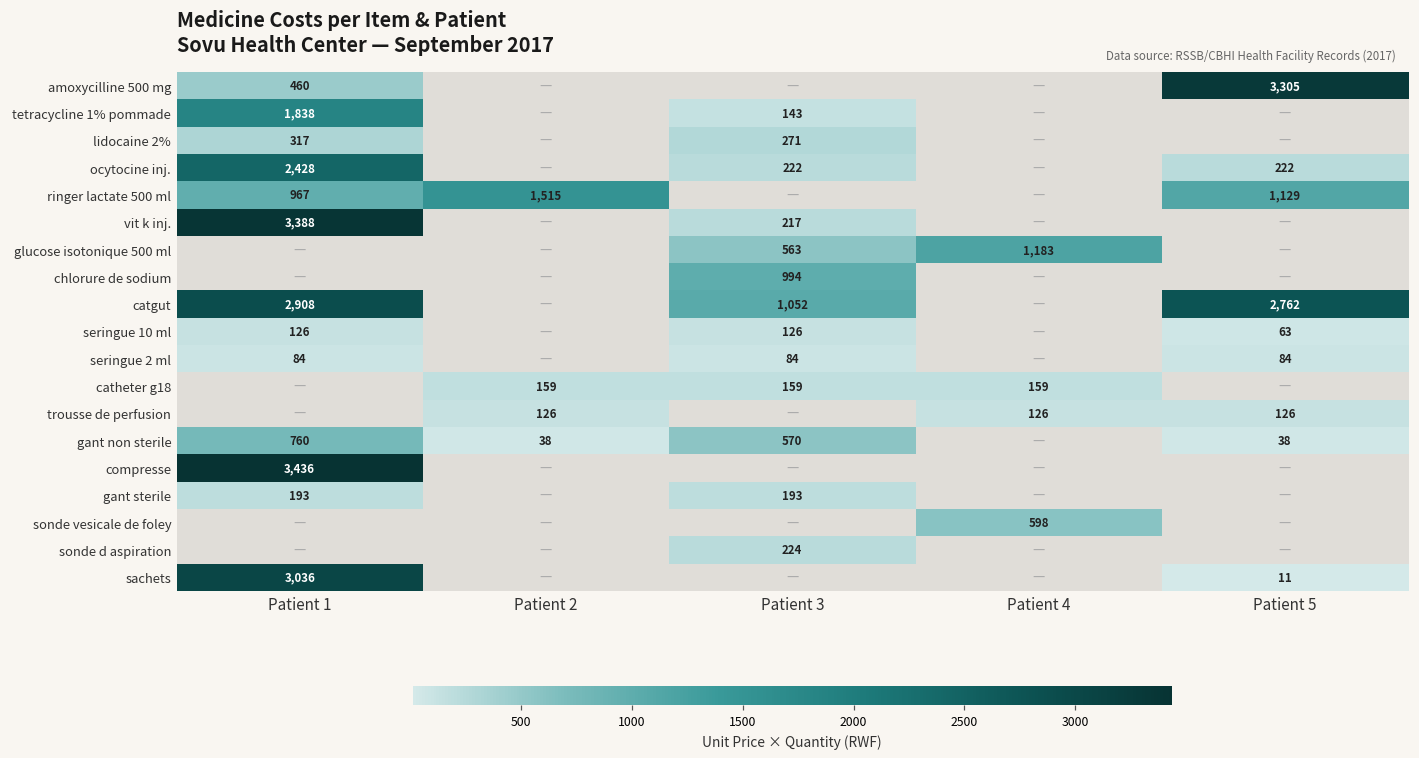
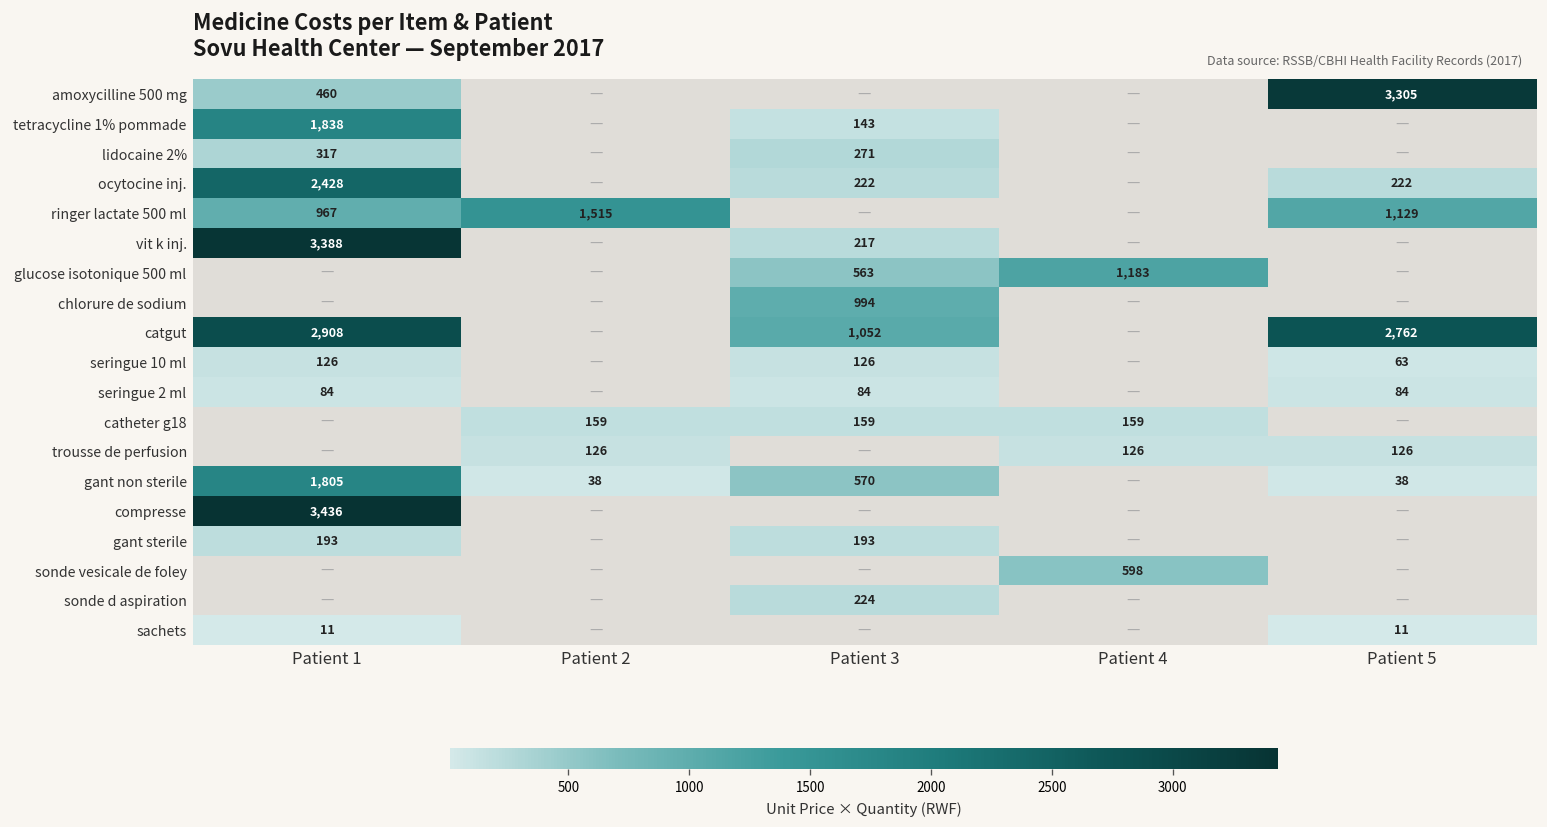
  {
    "amoxycilline 500 mg": {
      "Patient 1": "460",
      "Patient 5": "3,305"
    },
    "tetracycline 1% pommade": {
      "Patient 1": "1,838",
      "Patient 3": "143"
    },
    "lidocaine 2%": {
      "Patient 1": "317",
      "Patient 3": "271"
    },
    "ocytocine inj.": {
      "Patient 1": "2,428",
      "Patient 3": "222",
      "Patient 5": "222"
    },
    "ringer lactate 500 ml": {
      "Patient 1": "967",
      "Patient 2": "1,515",
      "Patient 5": "1,129"
    },
    "vit k inj.": {
      "Patient 1": "3,388",
      "Patient 3": "217"
    },
    "glucose isotonique 500 ml": {
      "Patient 3": "563",
      "Patient 4": "1,183"
    },
    "chlorure de sodium": {
      "Patient 3": "994"
    },
    "catgut": {
      "Patient 1": "2,908",
      "Patient 3": "1,052",
      "Patient 5": "2,762"
    },
    "seringue 10 ml": {
      "Patient 1": "126",
      "Patient 3": "126",
      "Patient 5": "63"
    },
    "seringue 2 ml": {
      "Patient 1": "84",
      "Patient 3": "84",
      "Patient 5": "84"
    },
    "catheter g18": {
      "Patient 2": "159",
      "Patient 3": "159",
      "Patient 4": "159"
    },
    "trousse de perfusion": {
      "Patient 2": "126",
      "Patient 4": "126",
      "Patient 5": "126"
    },
    "gant non sterile": {
-     "Patient 1": "760",
+     "Patient 1": "1,805",
      "Patient 2": "38",
      "Patient 3": "570",
      "Patient 5": "38"
    },
    "compresse": {
      "Patient 1": "3,436"
    },
    "gant sterile": {
      "Patient 1": "193",
      "Patient 3": "193"
    },
    "sonde vesicale de foley": {
      "Patient 4": "598"
    },
    "sonde d aspiration": {
      "Patient 3": "224"
    },
    "sachets": {
-     "Patient 1": "3,036",
+     "Patient 1": "11",
      "Patient 5": "11"
    }
  }
